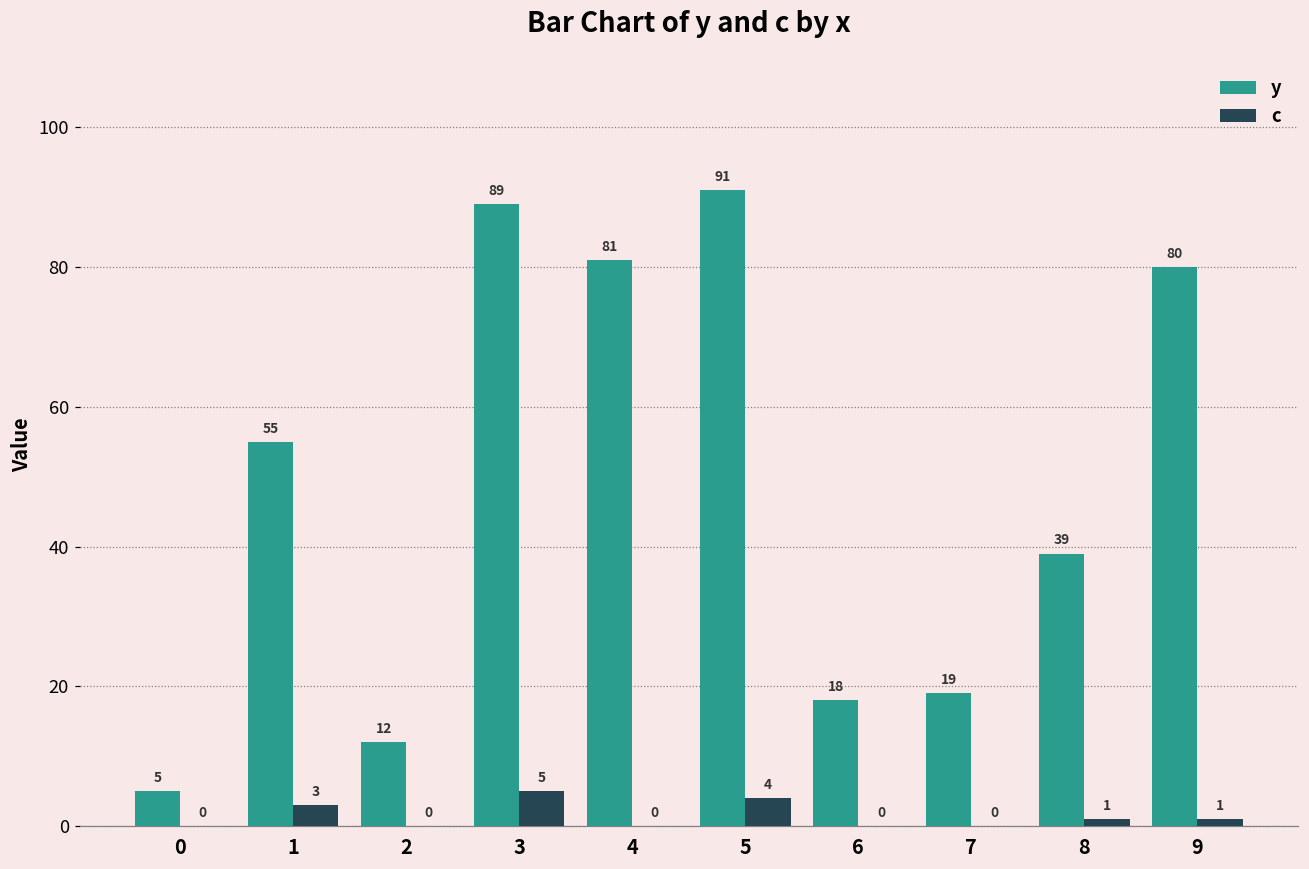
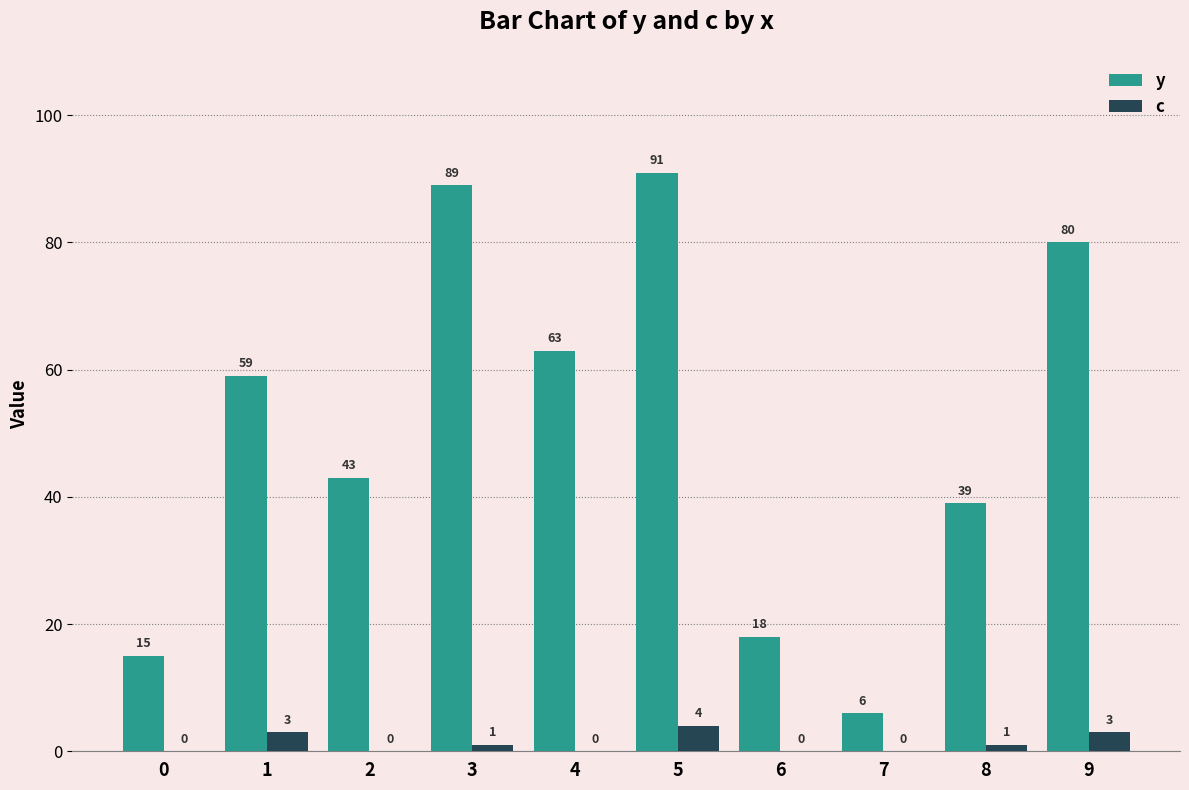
  {
    "y": {
-     "0": 5,
-     "1": 55,
-     "2": 12,
+     "0": 15,
+     "1": 59,
+     "2": 43,
      "3": 89,
-     "4": 81,
+     "4": 63,
      "5": 91,
      "6": 18,
-     "7": 19,
+     "7": 6,
      "8": 39,
      "9": 80
    },
    "c": {
      "0": 0,
      "1": 3,
      "2": 0,
-     "3": 5,
+     "3": 1,
      "4": 0,
      "5": 4,
      "6": 0,
      "7": 0,
      "8": 1,
-     "9": 1
+     "9": 3
    }
  }
